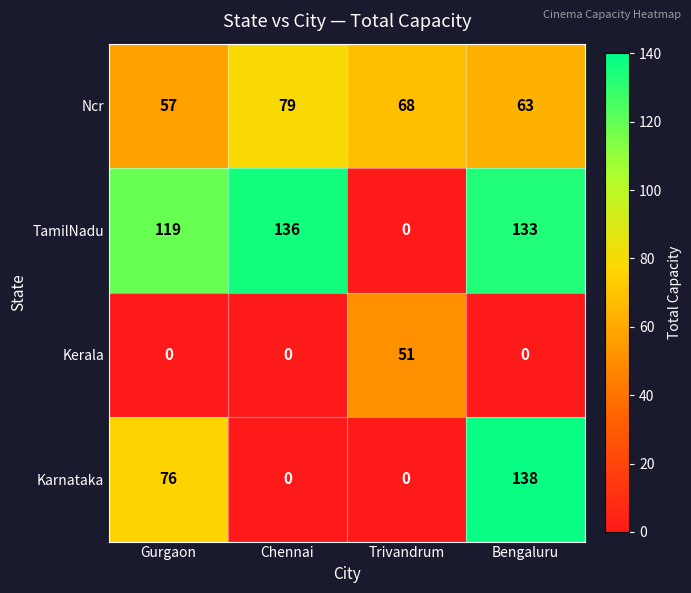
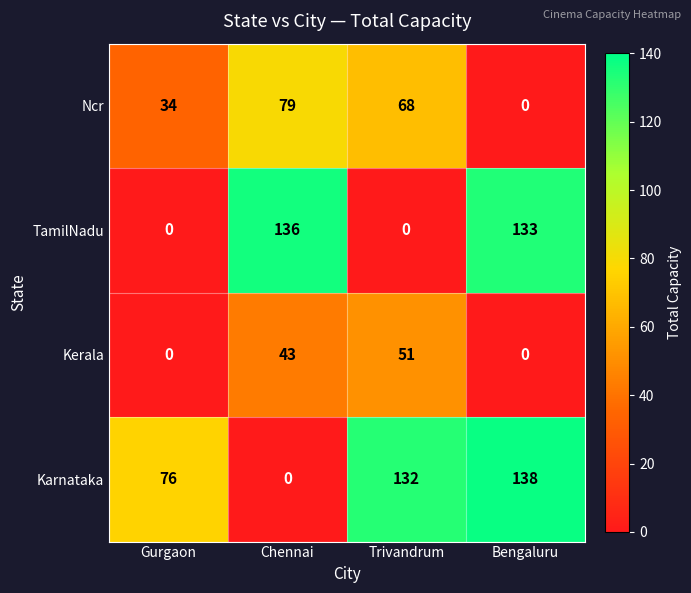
  {
    "Ncr": {
-     "Gurgaon": 57,
+     "Gurgaon": 34,
      "Chennai": 79,
      "Trivandrum": 68,
-     "Bengaluru": 63
+     "Bengaluru": 0
    },
    "TamilNadu": {
-     "Gurgaon": 119,
+     "Gurgaon": 0,
      "Chennai": 136,
      "Trivandrum": 0,
      "Bengaluru": 133
    },
    "Kerala": {
      "Gurgaon": 0,
-     "Chennai": 0,
+     "Chennai": 43,
      "Trivandrum": 51,
      "Bengaluru": 0
    },
    "Karnataka": {
      "Gurgaon": 76,
      "Chennai": 0,
-     "Trivandrum": 0,
+     "Trivandrum": 132,
      "Bengaluru": 138
    }
  }
